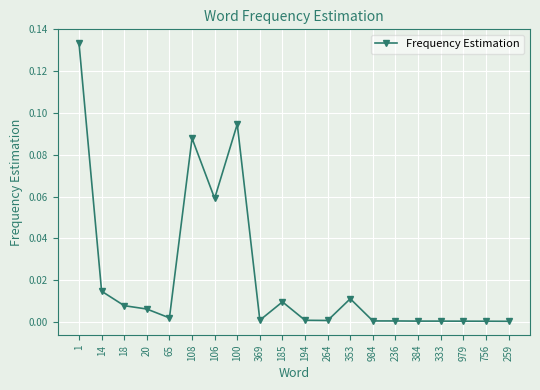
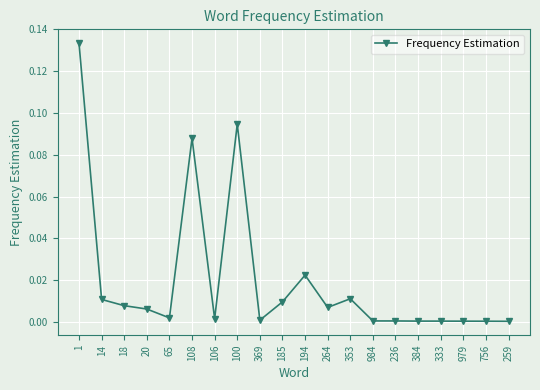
  {
    "1": 0.133,
-   "14": 0.015,
+   "14": 0.011,
    "18": 0.008,
    "20": 0.006,
    "65": 0.002,
    "108": 0.088,
-   "106": 0.059,
+   "106": 0.002,
    "100": 0.095,
    "369": 0.001,
    "185": 0.010,
-   "194": 0.001,
-   "264": 0.001,
+   "194": 0.022,
+   "264": 0.007,
    "353": 0.011,
    "984": 0.001,
    "236": 0.000,
    "384": 0.000,
    "333": 0.000,
    "979": 0.000,
    "756": 0.000,
    "259": 0.000
  }
